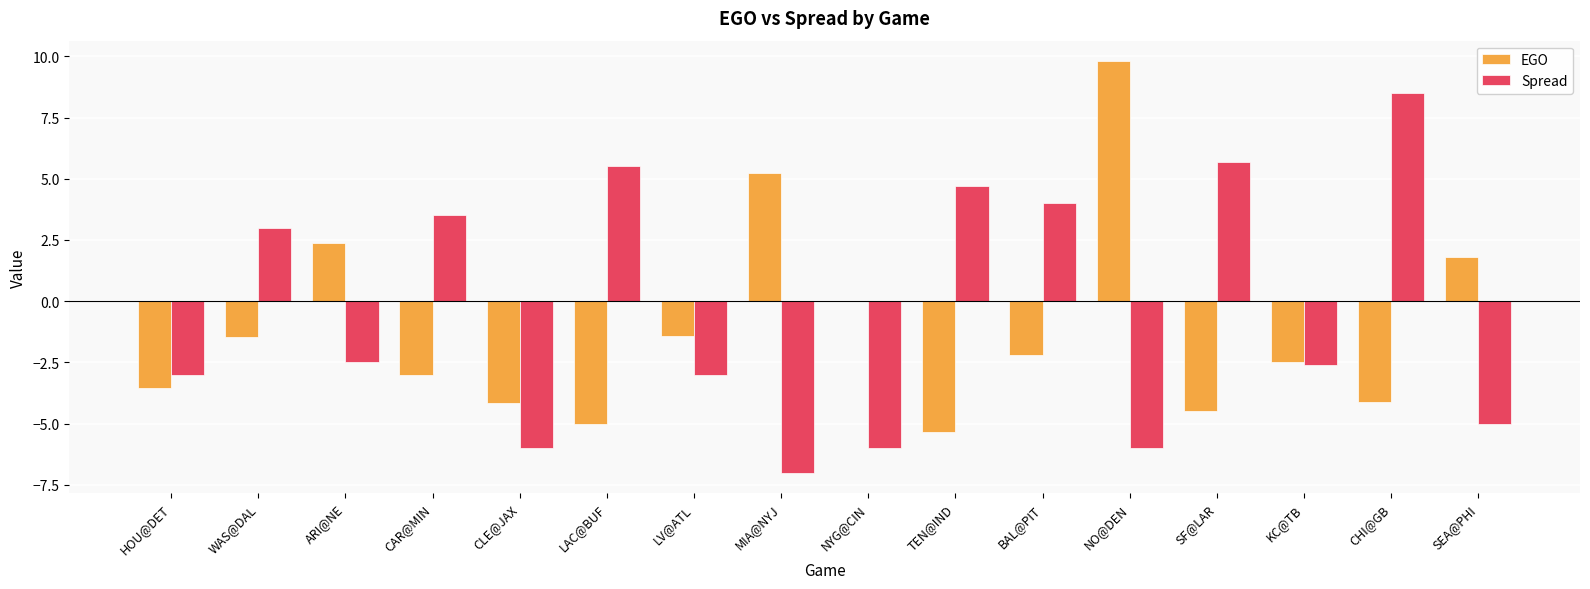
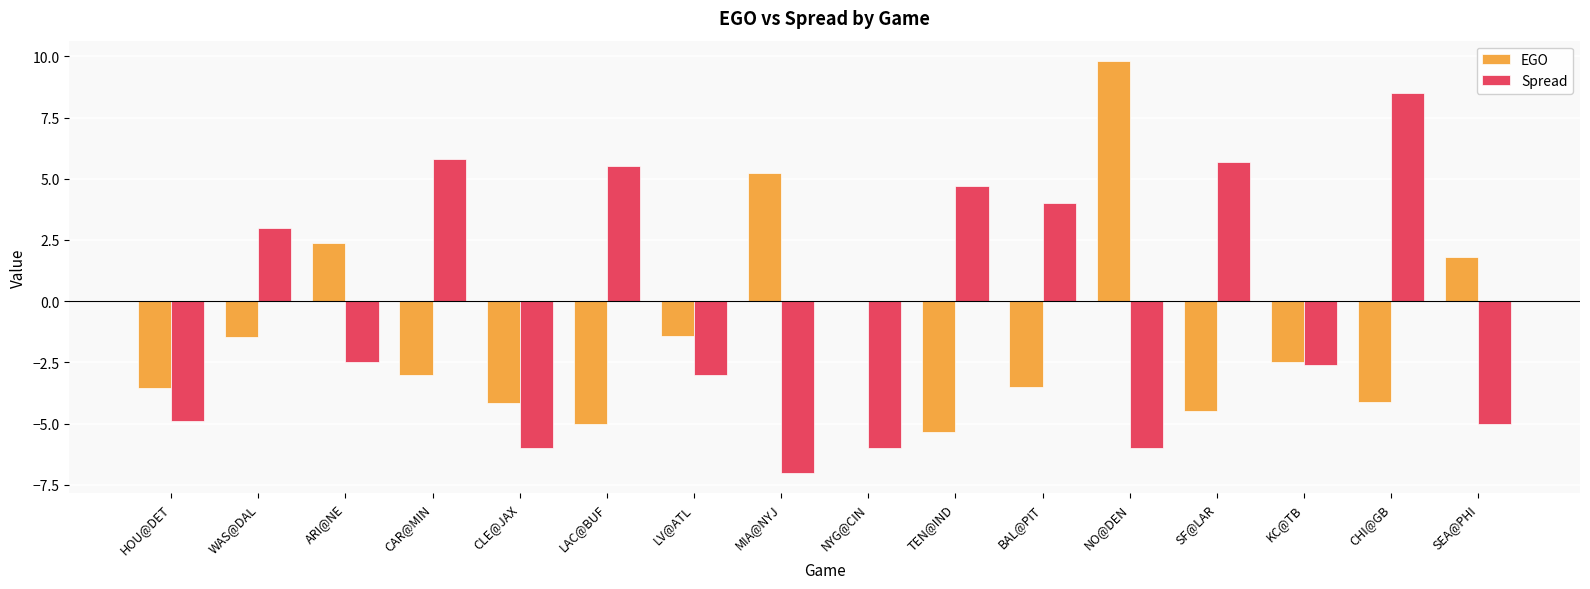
  {
    "EGO": {
      "HOU@DET": -3.6,
      "WAS@DAL": -1.5,
      "ARI@NE": 2.4,
      "CAR@MIN": -3.0,
      "CLE@JAX": -4.2,
      "LAC@BUF": -5.0,
      "LV@ATL": -1.4,
      "MIA@NYJ": 5.2,
      "TEN@IND": -5.4,
-     "BAL@PIT": -2.2,
+     "BAL@PIT": -3.5,
      "NO@DEN": 9.8,
      "SF@LAR": -4.5,
      "KC@TB": -2.5,
      "CHI@GB": -4.1,
      "SEA@PHI": 1.8
    },
    "Spread": {
-     "HOU@DET": -3.0,
+     "HOU@DET": -4.9,
      "WAS@DAL": 3.0,
      "ARI@NE": -2.5,
-     "CAR@MIN": 3.5,
+     "CAR@MIN": 5.8,
      "CLE@JAX": -6.0,
      "LAC@BUF": 5.5,
      "LV@ATL": -3.0,
      "MIA@NYJ": -7.0,
      "NYG@CIN": -6.0,
      "TEN@IND": 4.7,
      "BAL@PIT": 4.0,
      "NO@DEN": -6.0,
      "SF@LAR": 5.7,
      "KC@TB": -2.6,
      "CHI@GB": 8.5,
      "SEA@PHI": -5.0
    }
  }
